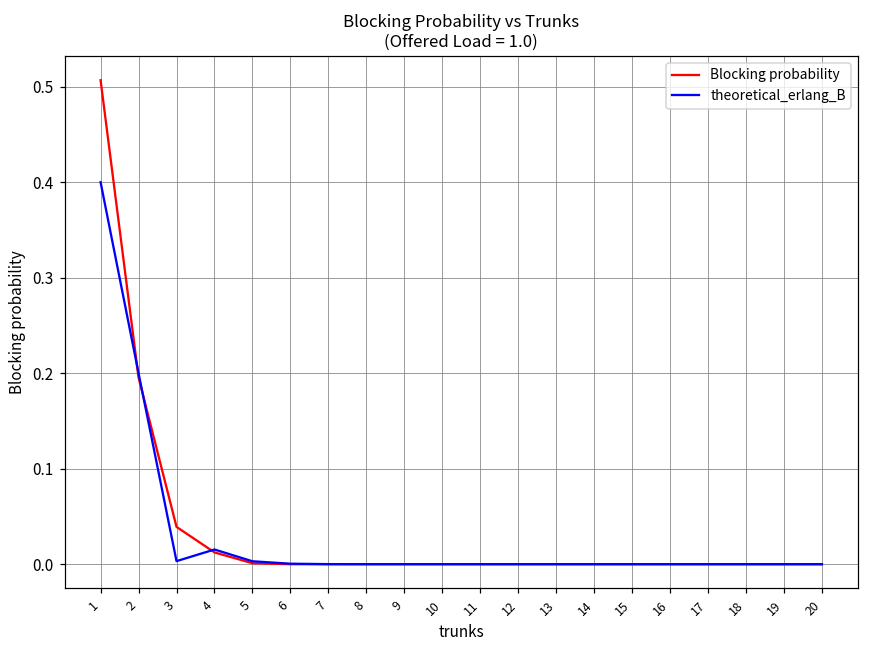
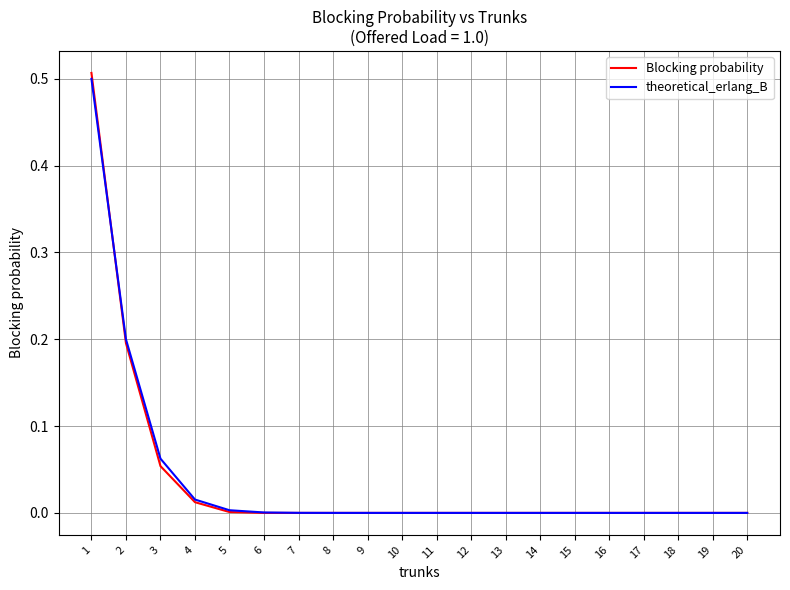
  {
    "Blocking probability": {
      "1": 0.51,
      "2": 0.20,
-     "3": 0.04,
+     "3": 0.05,
      "4": 0.01
    },
    "theoretical_erlang_B": {
-     "1": 0.4,
+     "1": 0.5,
      "2": 0.20,
-     "3": 0.00,
+     "3": 0.06,
      "4": 0.02
    }
  }
